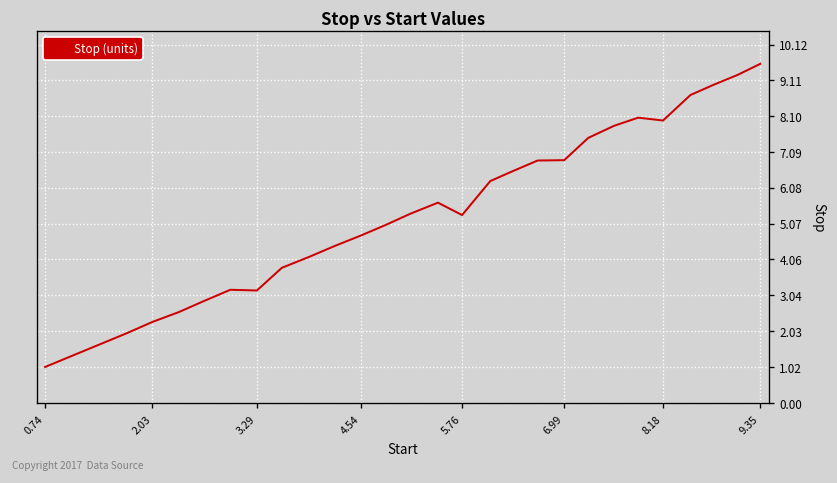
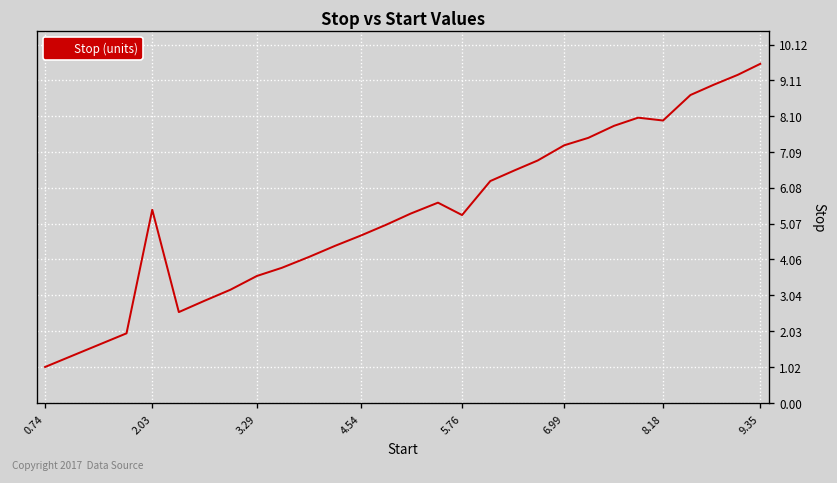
  {
    "0.74": 1.0,
-   "2.03": 2.3,
-   "3.29": 3.2,
+   "2.03": 5.5,
+   "3.29": 3.6,
    "4.54": 4.7,
    "5.76": 5.3,
-   "6.99": 6.9,
+   "6.99": 7.3,
    "8.18": 8.0,
    "9.35": 9.6
  }
